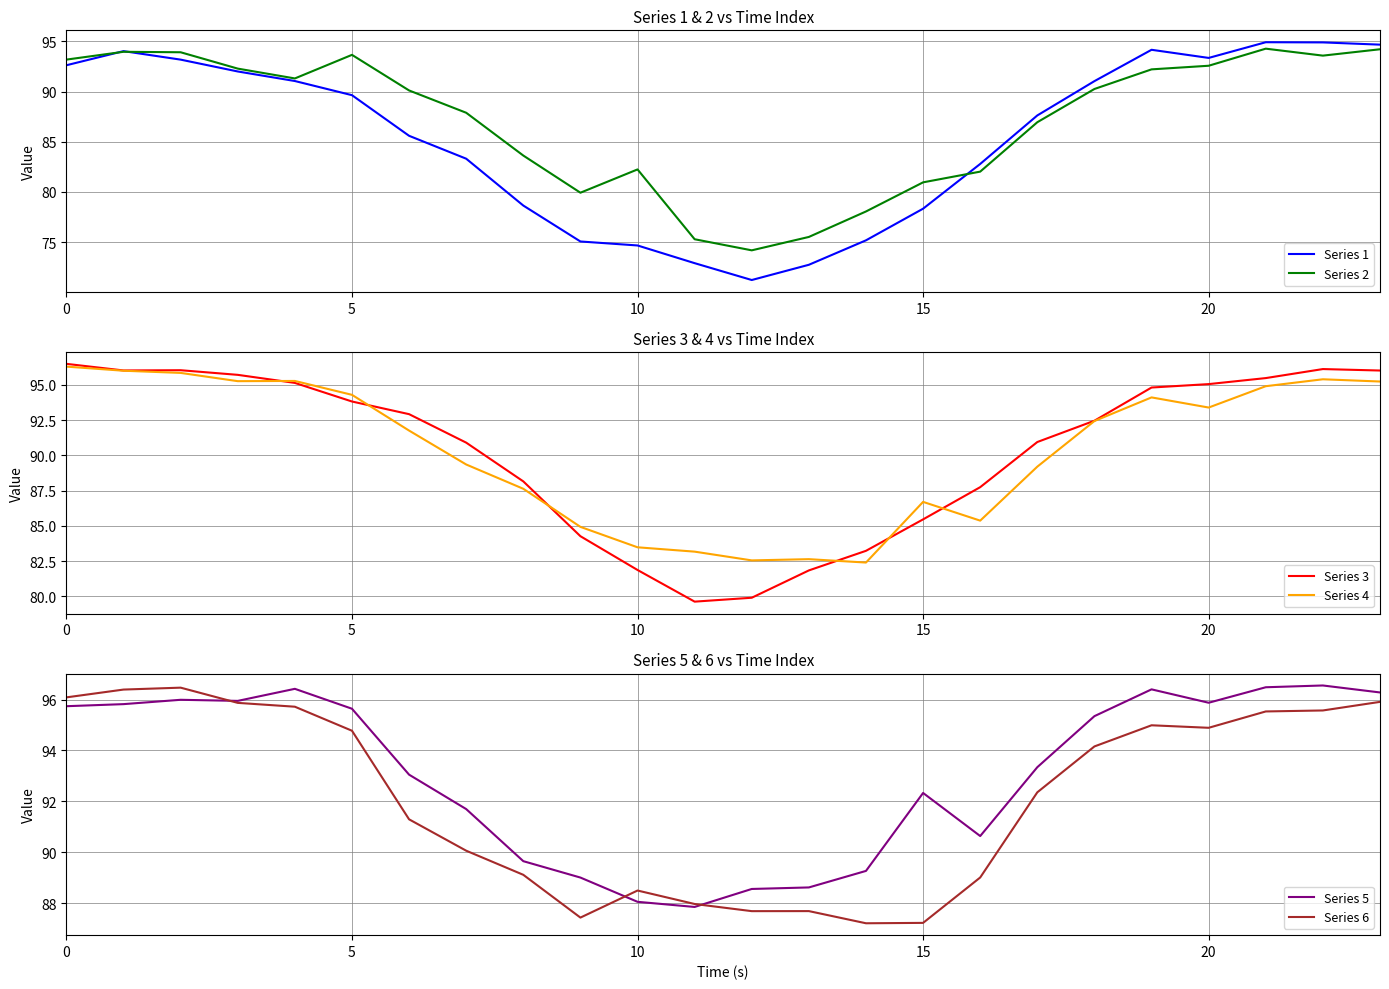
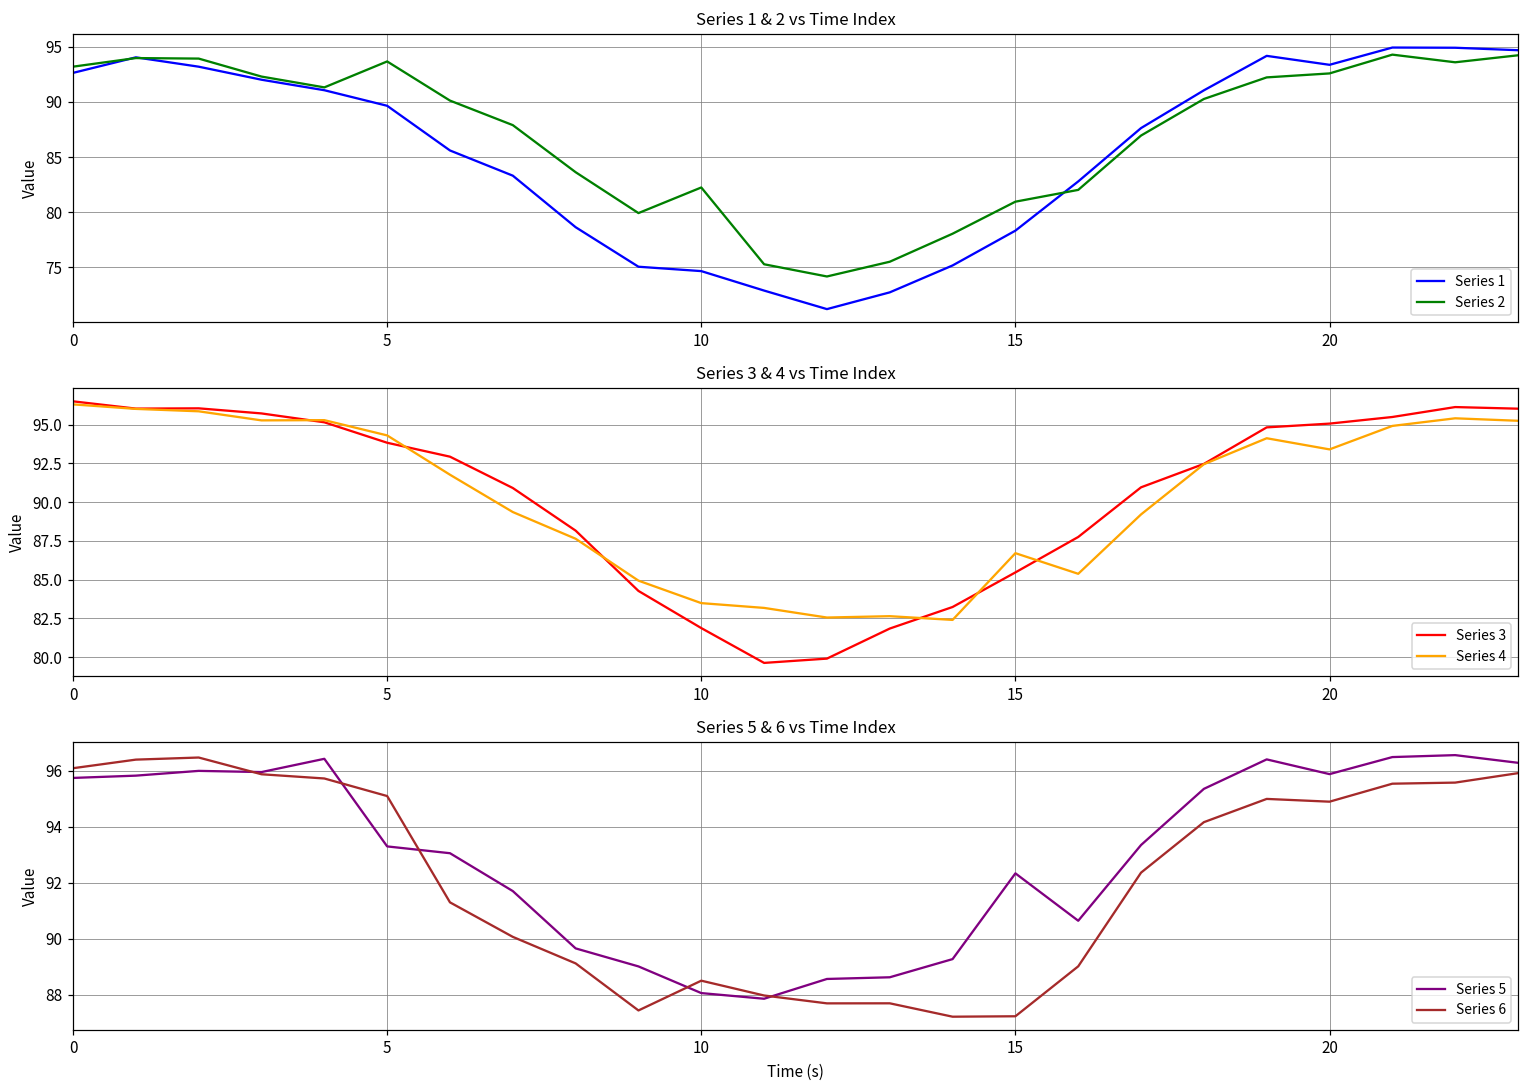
  {
    "Series 1 & 2 vs Time Index": {
      "Series 1": {
        "0": 92.6,
        "5": 89.7,
        "10": 74.7,
        "15": 78.3,
        "20": 93.4
      },
      "Series 2": {
        "0": 93.2,
        "5": 93.7,
        "10": 82.2,
        "15": 81.0,
        "20": 92.6
      }
    },
    "Series 3 & 4 vs Time Index": {
      "Series 3": {
        "0": 96.5,
        "5": 93.8,
        "10": 81.9,
        "15": 85.5,
        "20": 95.1
      },
      "Series 4": {
        "0": 96.3,
        "5": 94.3,
        "10": 83.5,
        "15": 86.7,
        "20": 93.4
      }
    },
    "Series 5 & 6 vs Time Index": {
      "Series 5": {
        "0": 95.7,
-       "5": 95.6,
+       "5": 93.3,
        "10": 88.1,
        "15": 92.3,
        "20": 95.9
      },
      "Series 6": {
        "0": 96.1,
-       "5": 94.8,
+       "5": 95.1,
        "10": 88.5,
        "15": 87.2,
        "20": 94.9
      }
    }
  }
